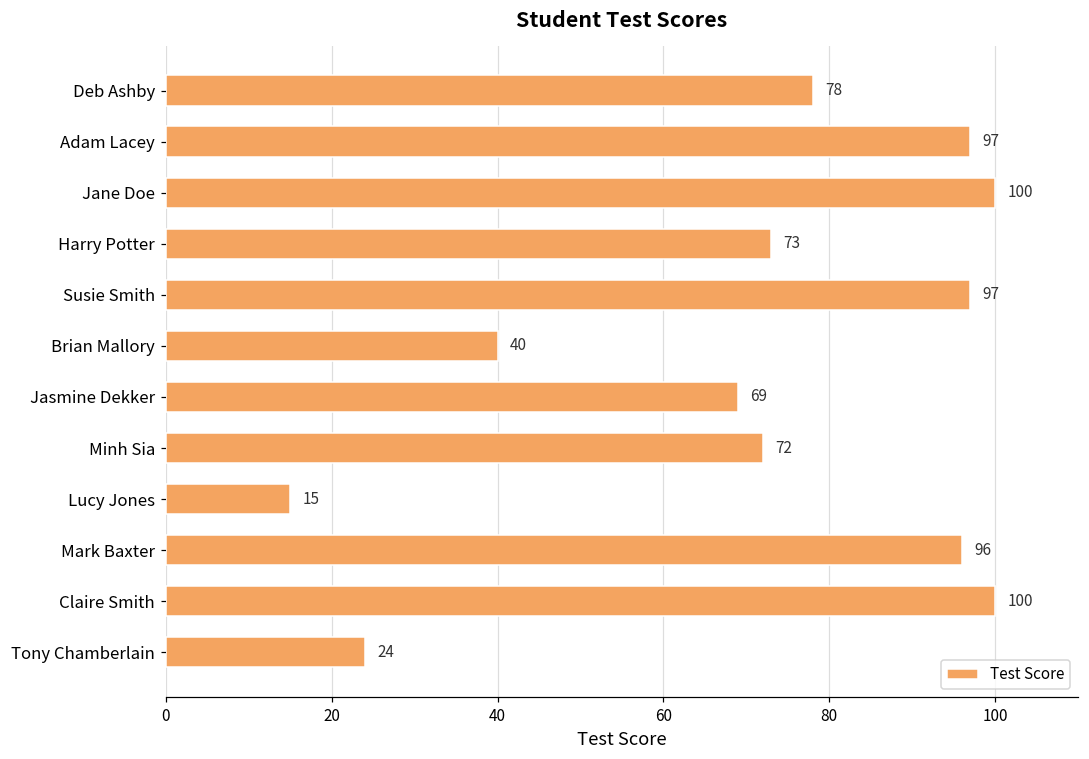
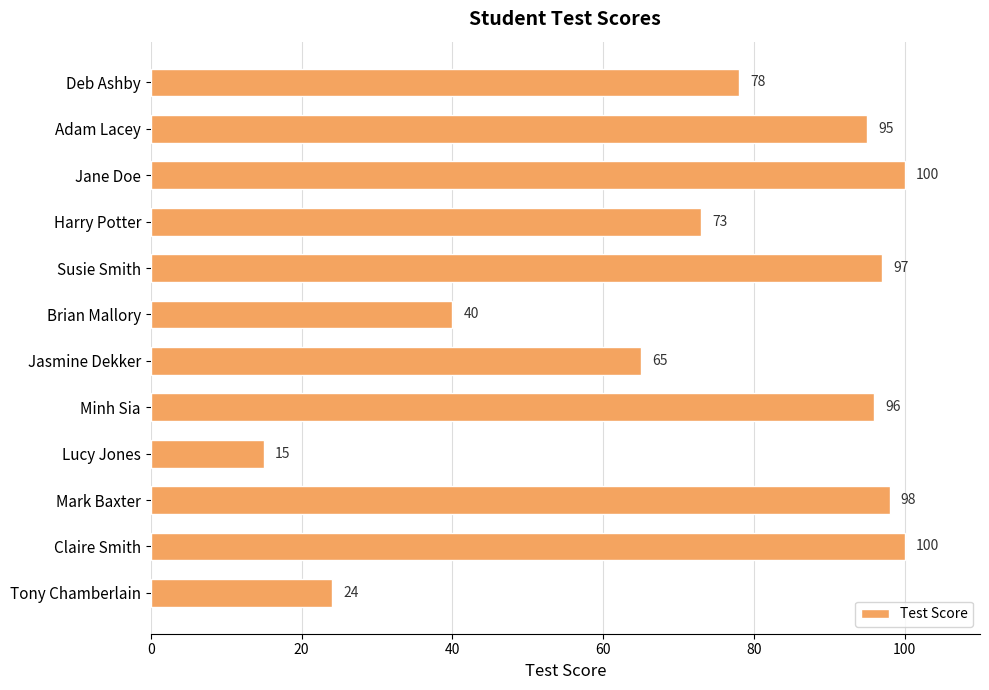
  {
    "Deb Ashby": 78,
-   "Adam Lacey": 97,
+   "Adam Lacey": 95,
    "Jane Doe": 100,
    "Harry Potter": 73,
    "Susie Smith": 97,
    "Brian Mallory": 40,
-   "Jasmine Dekker": 69,
-   "Minh Sia": 72,
+   "Jasmine Dekker": 65,
+   "Minh Sia": 96,
    "Lucy Jones": 15,
-   "Mark Baxter": 96,
+   "Mark Baxter": 98,
    "Claire Smith": 100,
    "Tony Chamberlain": 24
  }
